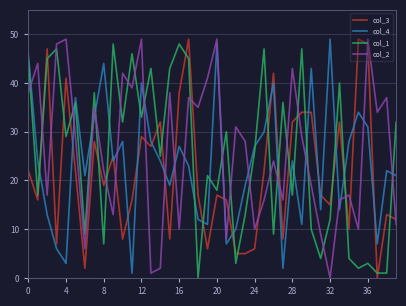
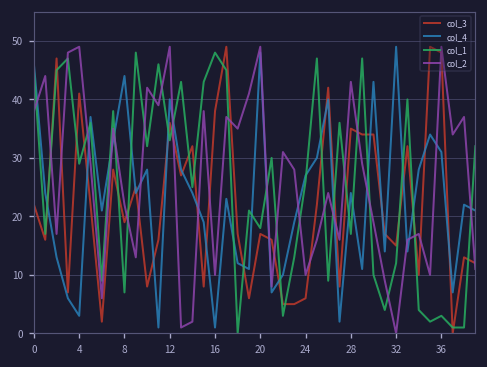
  {
    "col_3": {
      "0": 22,
      "4": 41,
      "8": 19,
-     "12": 29,
+     "12": 36,
      "16": 38,
      "20": 17,
      "24": 6,
-     "28": 32,
+     "28": 35,
      "32": 15
    },
    "col_4": {
      "0": 46,
      "4": 3,
      "8": 44,
      "12": 40,
-     "16": 27,
+     "16": 1,
      "20": 48,
      "24": 27,
      "28": 24,
      "32": 49,
      "36": 31
    },
    "col_1": {
      "0": 45,
      "4": 29,
      "8": 7,
      "12": 33,
      "16": 48,
      "20": 18,
      "24": 26,
      "28": 17,
      "32": 12,
      "36": 3
    },
    "col_2": {
      "0": 38,
      "4": 49,
      "8": 22,
      "12": 49,
      "16": 10,
      "20": 49,
      "24": 10,
      "28": 43,
      "32": 0
    }
  }
